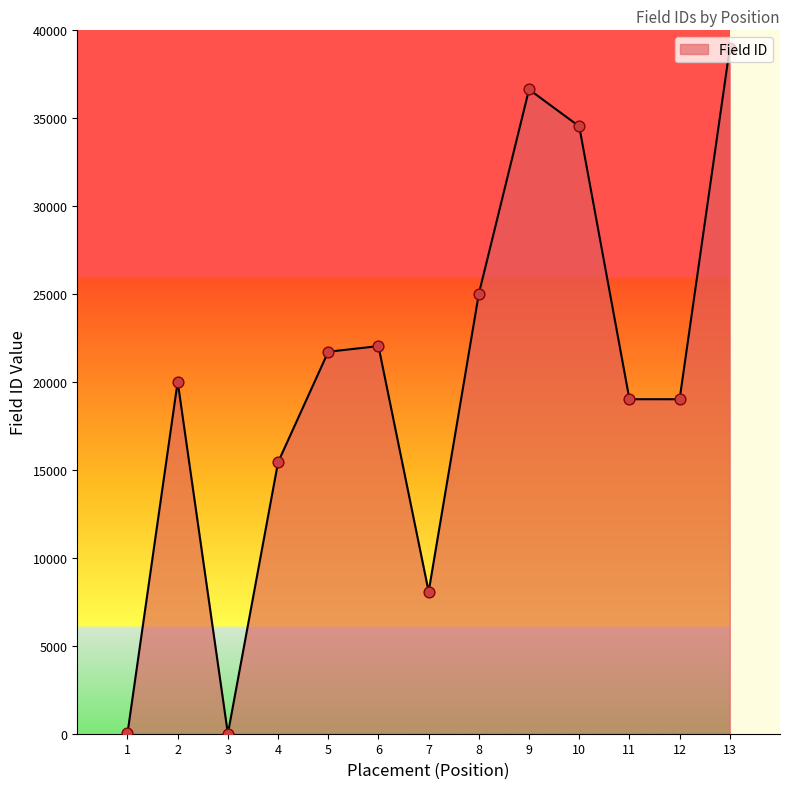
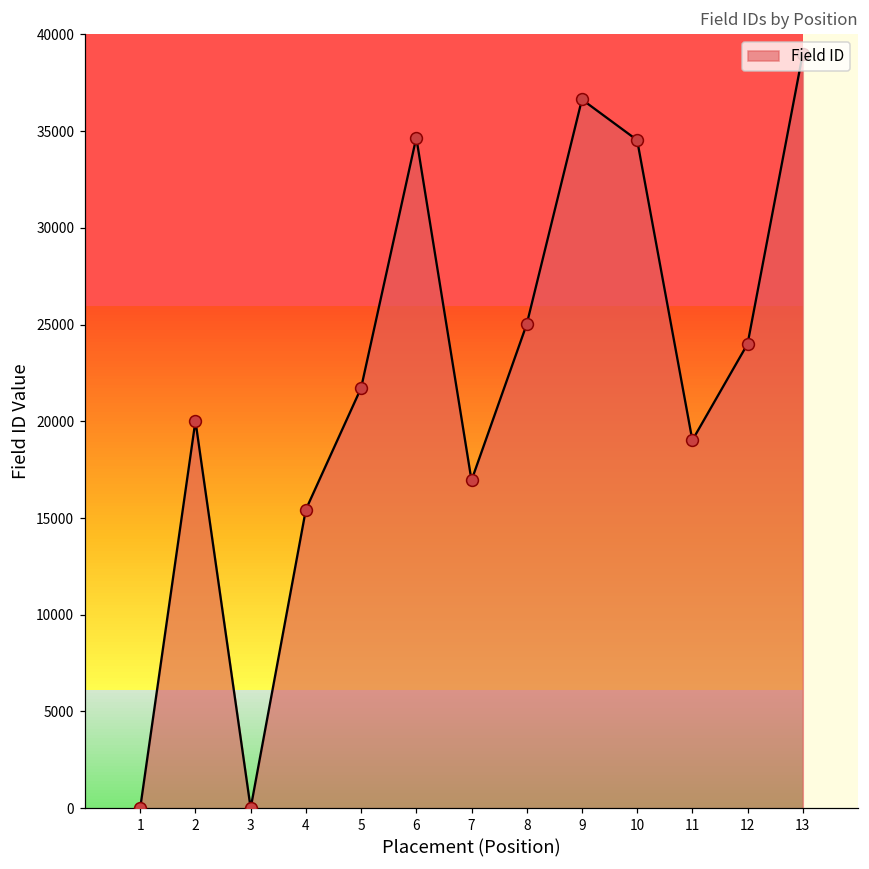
  {
    "1": 0,
    "2": 20000,
    "3": 0,
    "4": 15400,
    "5": 21700,
-   "6": 22000,
-   "7": 8100,
+   "6": 34700,
+   "7": 16900,
    "8": 25000,
    "9": 36600,
    "10": 34500,
    "11": 19000,
-   "12": 19000
+   "12": 24000
  }
